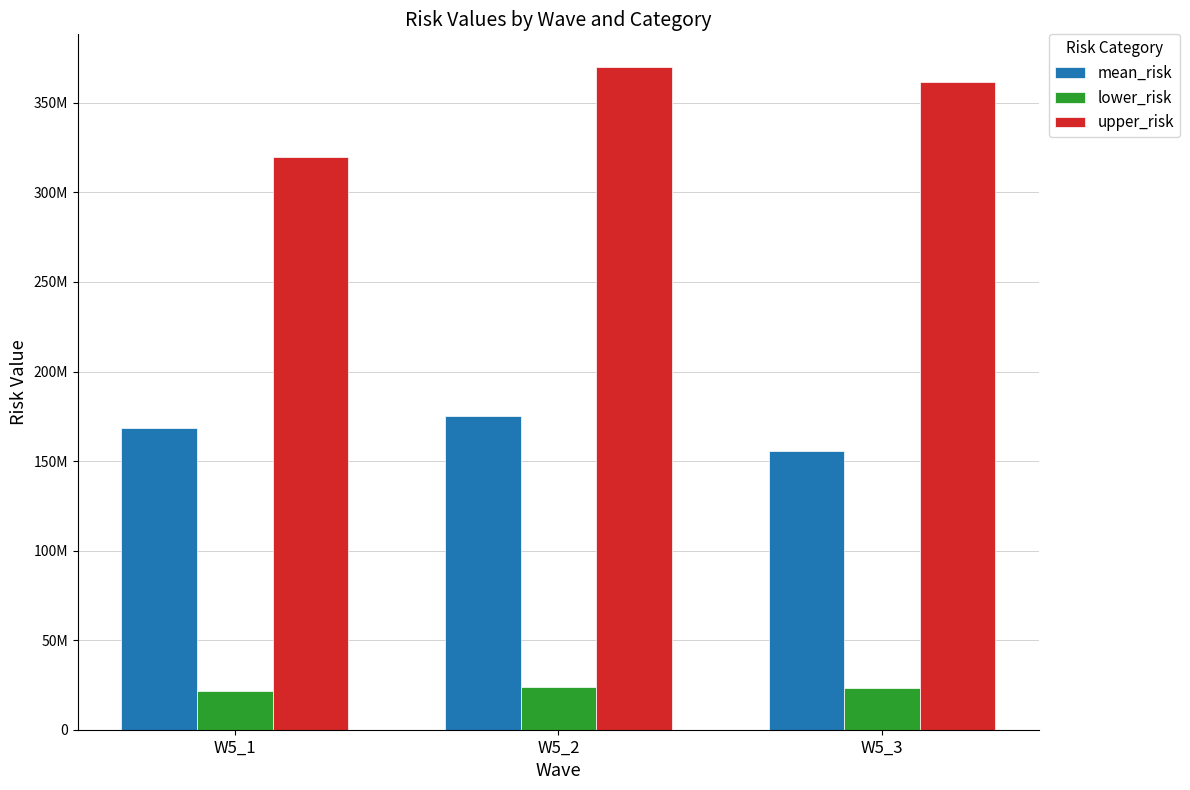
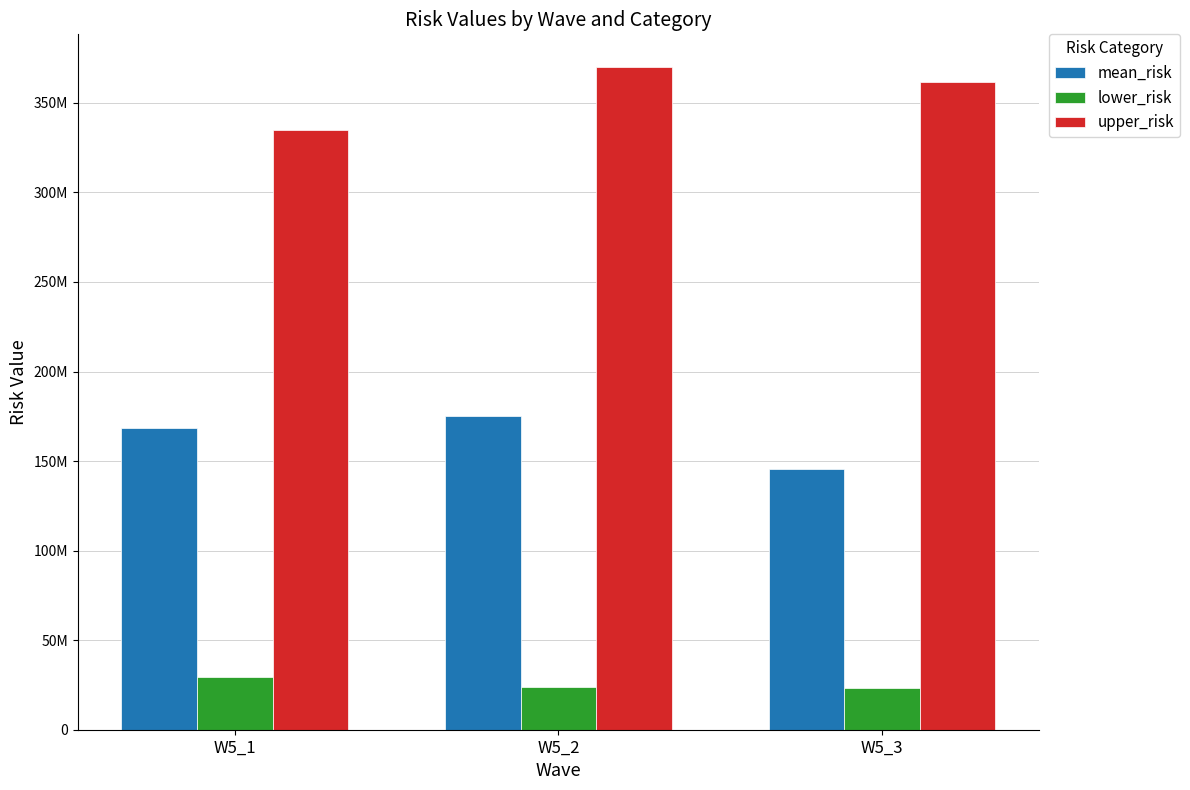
  {
    "mean_risk": {
      "W5_1": 169000000,
      "W5_2": 175000000,
-     "W5_3": 156000000
+     "W5_3": 145000000
    },
    "lower_risk": {
-     "W5_1": 22000000,
+     "W5_1": 29000000,
      "W5_2": 24000000,
      "W5_3": 23000000
    },
    "upper_risk": {
-     "W5_1": 320000000,
+     "W5_1": 335000000,
      "W5_2": 370000000,
      "W5_3": 361000000
    }
  }
